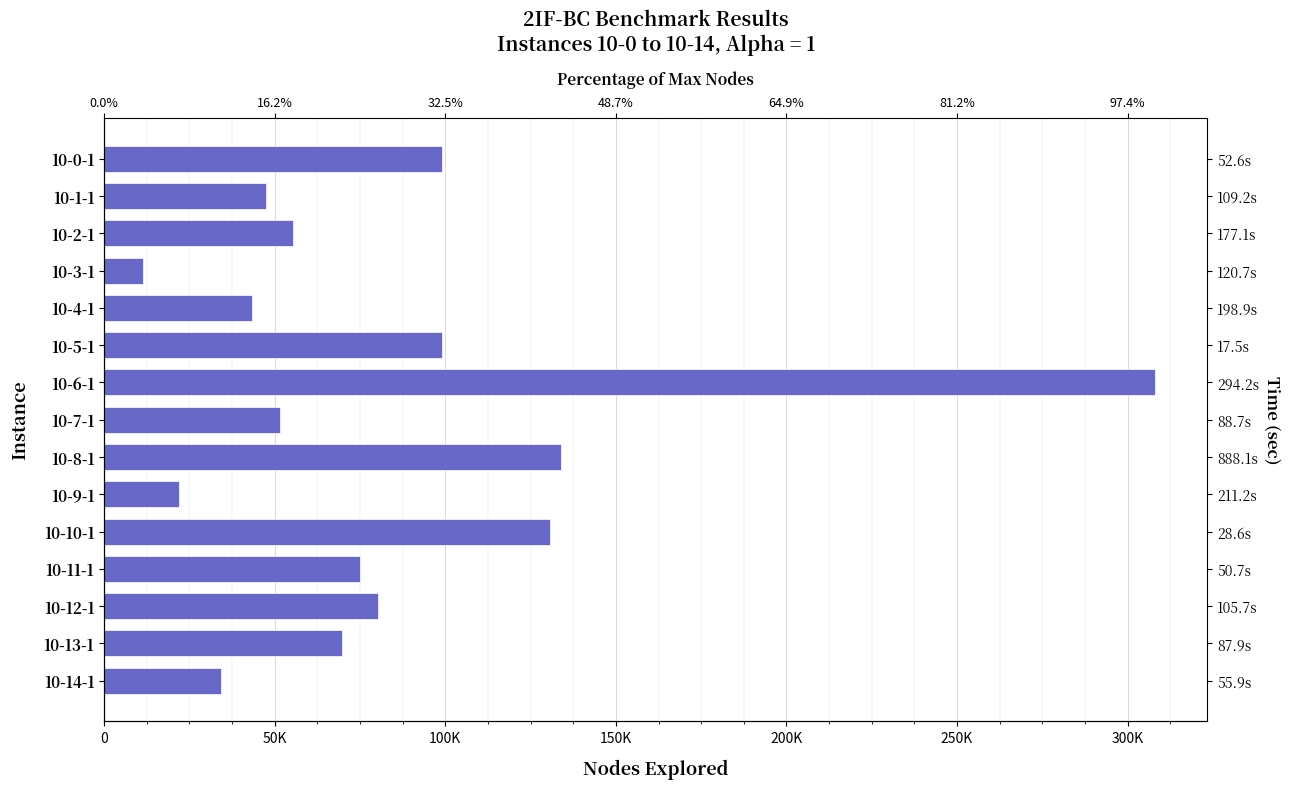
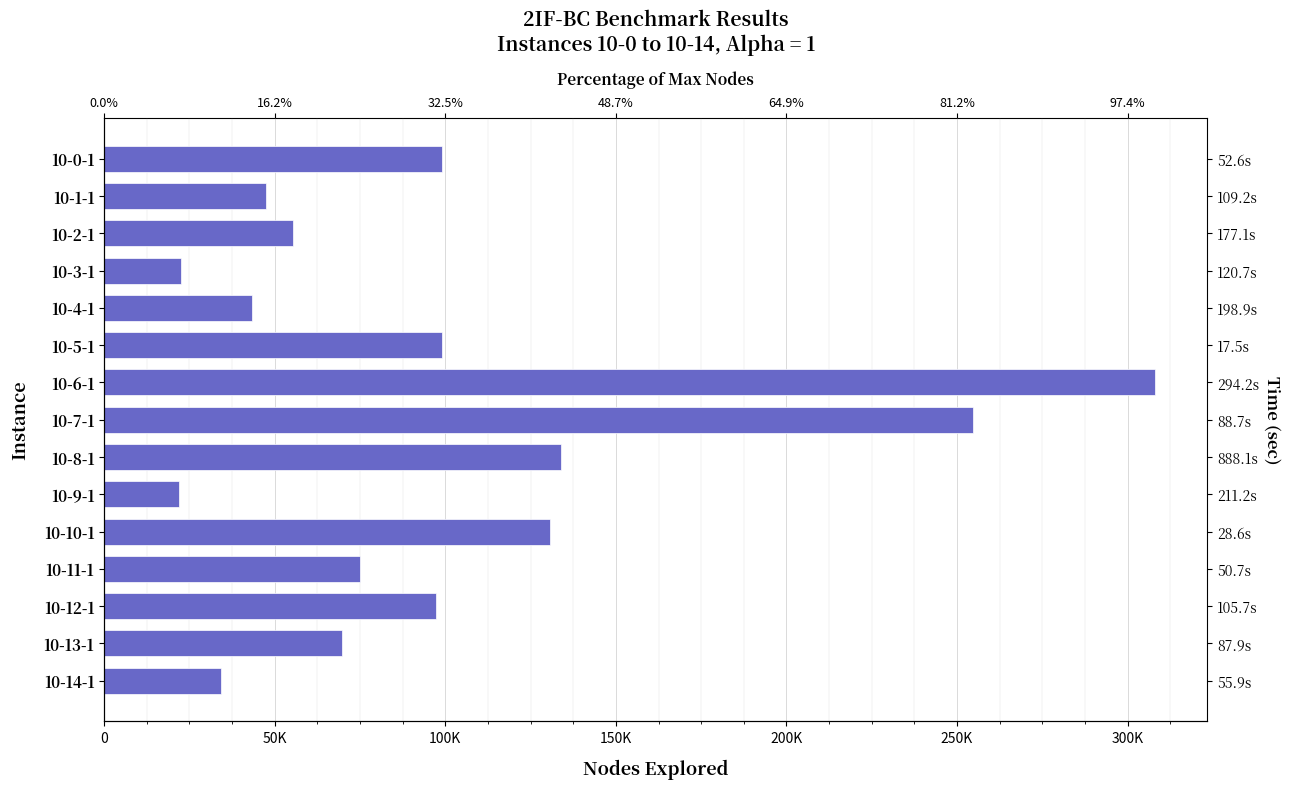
  {
    "10-0-1": 99000,
    "10-1-1": 47000,
    "10-2-1": 55000,
-   "10-3-1": 11000,
+   "10-3-1": 23000,
    "10-4-1": 43000,
    "10-5-1": 99000,
    "10-6-1": 308000,
-   "10-7-1": 52000,
+   "10-7-1": 255000,
    "10-8-1": 134000,
    "10-9-1": 22000,
    "10-10-1": 131000,
    "10-11-1": 75000,
-   "10-12-1": 80000,
+   "10-12-1": 97000,
    "10-13-1": 70000,
    "10-14-1": 34000
  }
